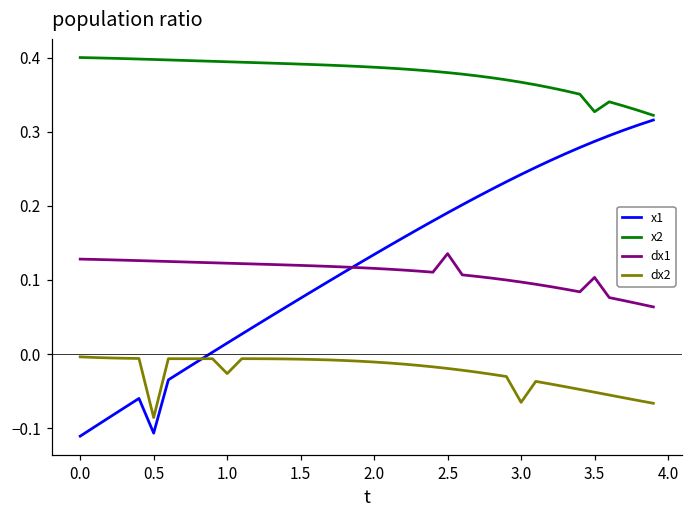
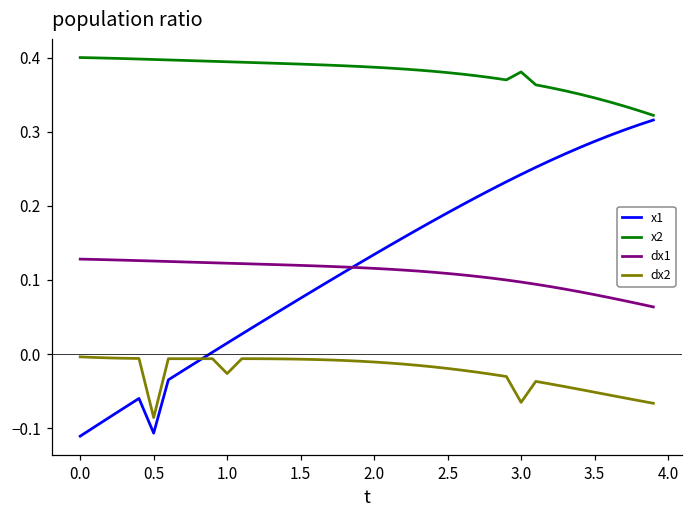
  {
    "x1": {
      "0.0": -0.11,
      "0.5": -0.11,
      "1.0": 0.01,
      "1.5": 0.08,
      "2.0": 0.13,
      "2.5": 0.19,
      "3.0": 0.24,
      "3.5": 0.29
    },
    "x2": {
      "0.0": 0.40,
      "0.5": 0.40,
      "1.0": 0.39,
      "1.5": 0.39,
      "2.0": 0.39,
      "2.5": 0.38,
-     "3.0": 0.37,
-     "3.5": 0.33
+     "3.0": 0.38,
+     "3.5": 0.35
    },
    "dx1": {
      "0.0": 0.13,
      "0.5": 0.13,
      "1.0": 0.12,
      "1.5": 0.12,
      "2.0": 0.12,
-     "2.5": 0.14,
+     "2.5": 0.11,
      "3.0": 0.10,
-     "3.5": 0.10
+     "3.5": 0.08
    },
    "dx2": {
      "0.0": 0.00,
      "0.5": -0.09,
      "1.0": -0.03,
      "1.5": -0.01,
      "2.0": -0.01,
      "2.5": -0.02,
      "3.0": -0.07,
      "3.5": -0.05
    }
  }
